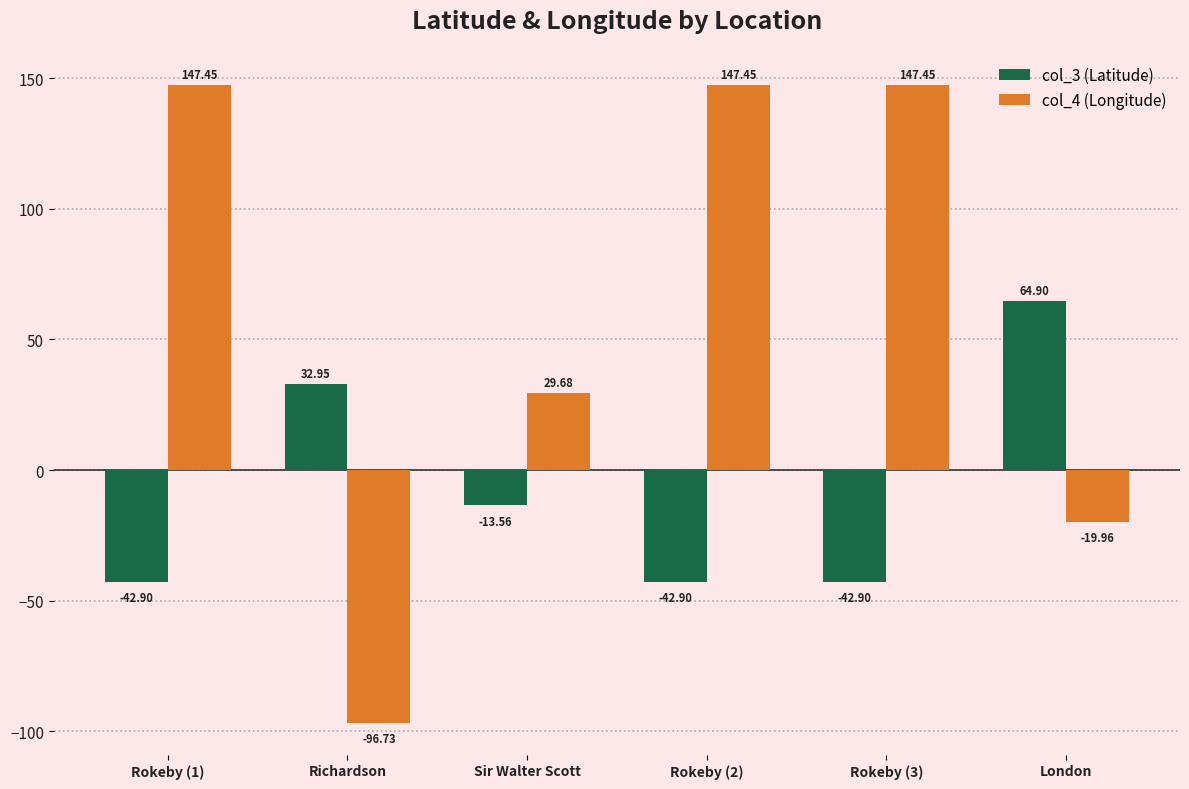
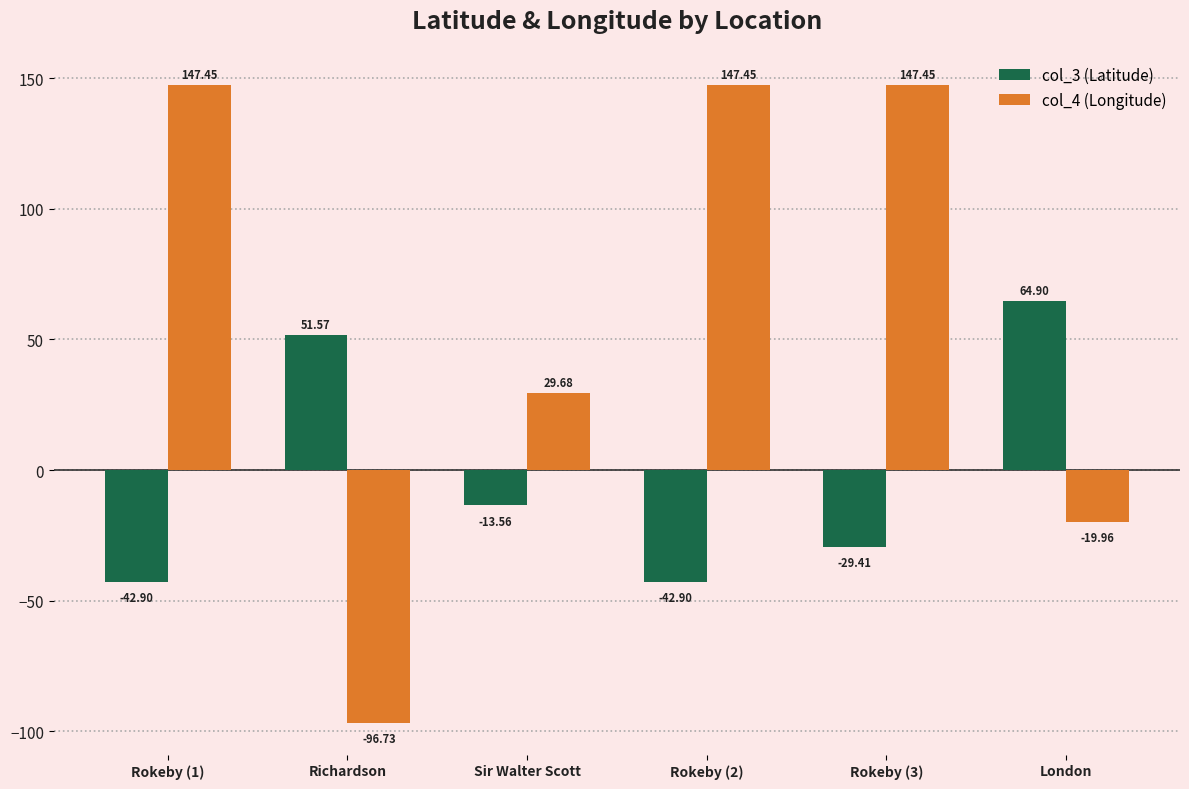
  {
    "col_3 (Latitude)": {
      "Rokeby (1)": -42.90,
-     "Richardson": 32.95,
+     "Richardson": 51.57,
      "Sir Walter Scott": -13.56,
      "Rokeby (2)": -42.90,
-     "Rokeby (3)": -42.90,
+     "Rokeby (3)": -29.41,
      "London": 64.90
    },
    "col_4 (Longitude)": {
      "Rokeby (1)": 147.45,
      "Richardson": -96.73,
      "Sir Walter Scott": 29.68,
      "Rokeby (2)": 147.45,
      "Rokeby (3)": 147.45,
      "London": -19.96
    }
  }
